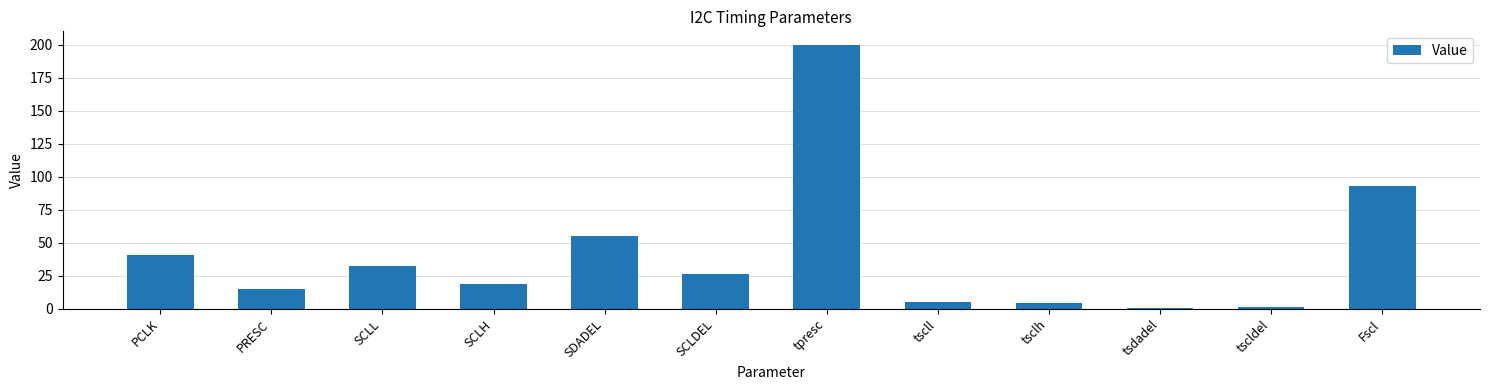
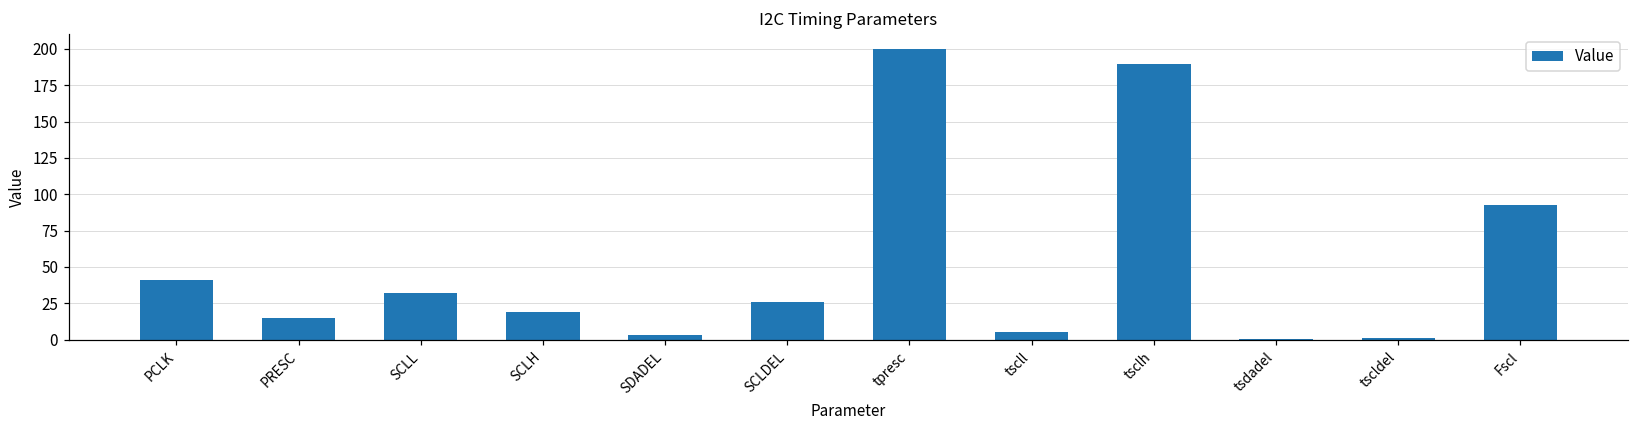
  {
    "PCLK": 41,
    "PRESC": 15,
    "SCLL": 32,
    "SCLH": 19,
-   "SDADEL": 55,
+   "SDADEL": 3,
    "SCLDEL": 26,
    "tpresc": 200,
    "tscll": 5,
-   "tsclh": 4,
+   "tsclh": 190,
    "Fscl": 93
  }
